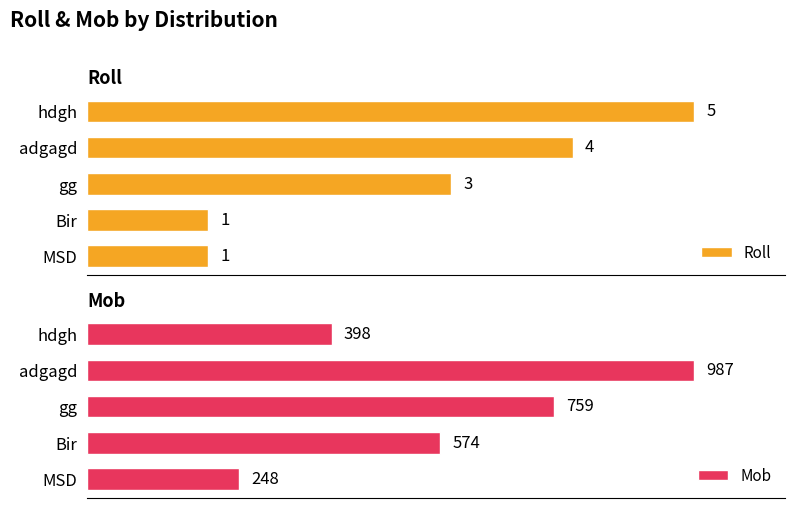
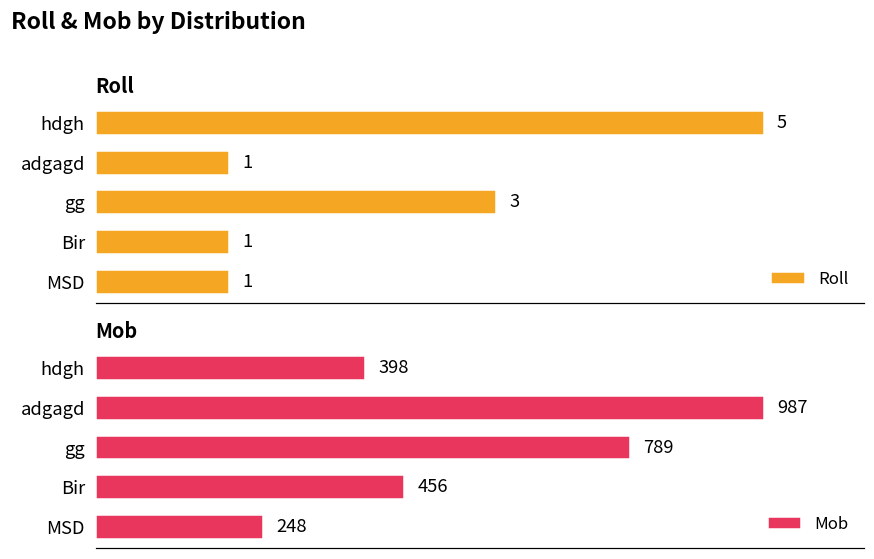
  {
    "Roll": {
      "hdgh": 5,
-     "adgagd": 4,
+     "adgagd": 1,
      "gg": 3,
      "Bir": 1,
      "MSD": 1
    },
    "Mob": {
      "hdgh": 398,
      "adgagd": 987,
-     "gg": 759,
-     "Bir": 574,
+     "gg": 789,
+     "Bir": 456,
      "MSD": 248
    }
  }
